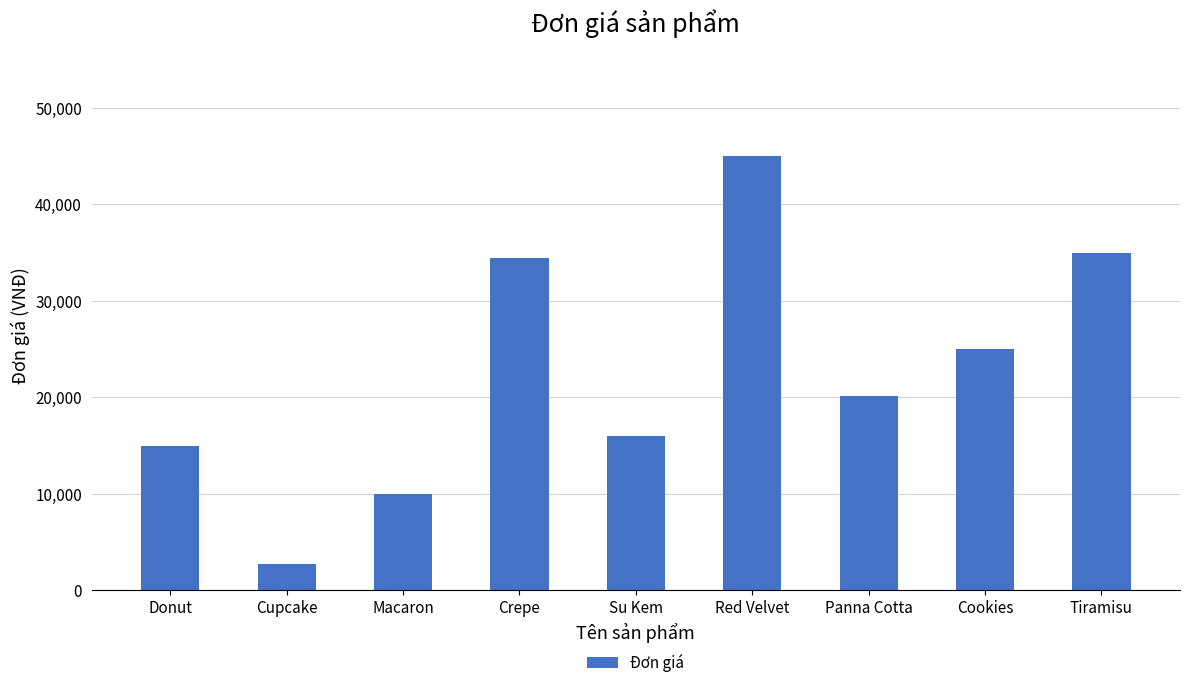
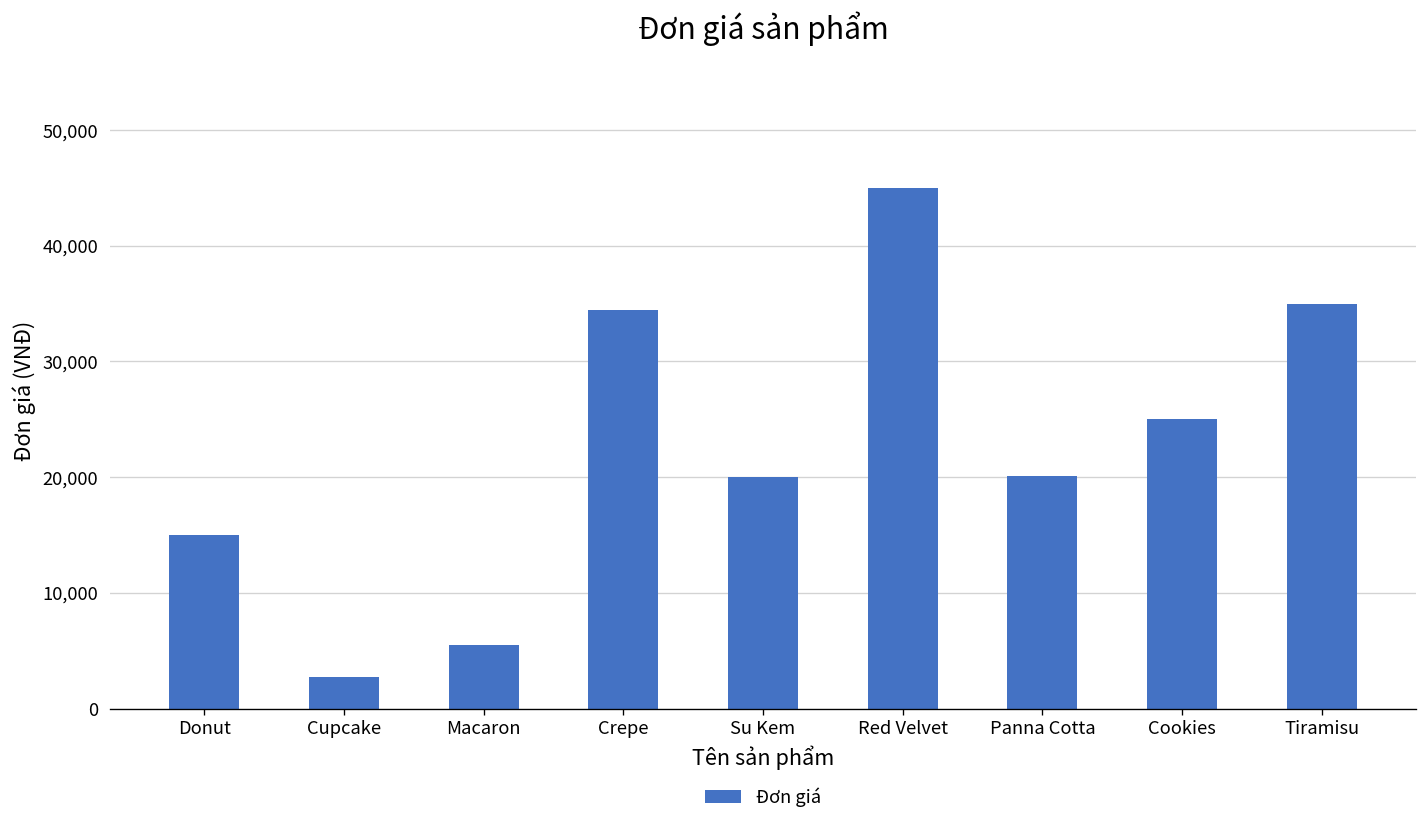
  {
    "Donut": "15,000",
    "Cupcake": "3,000",
-   "Macaron": "10,000",
+   "Macaron": "6,000",
    "Crepe": "34,000",
-   "Su Kem": "16,000",
+   "Su Kem": "20,000",
    "Red Velvet": "45,000",
    "Panna Cotta": "20,000",
    "Cookies": "25,000",
    "Tiramisu": "35,000"
  }
